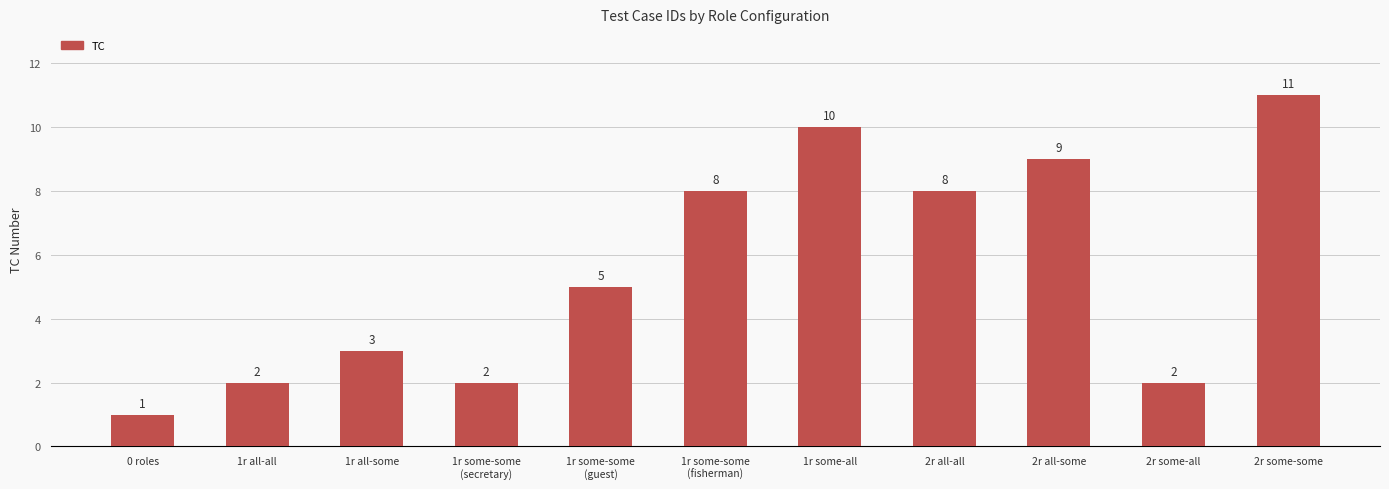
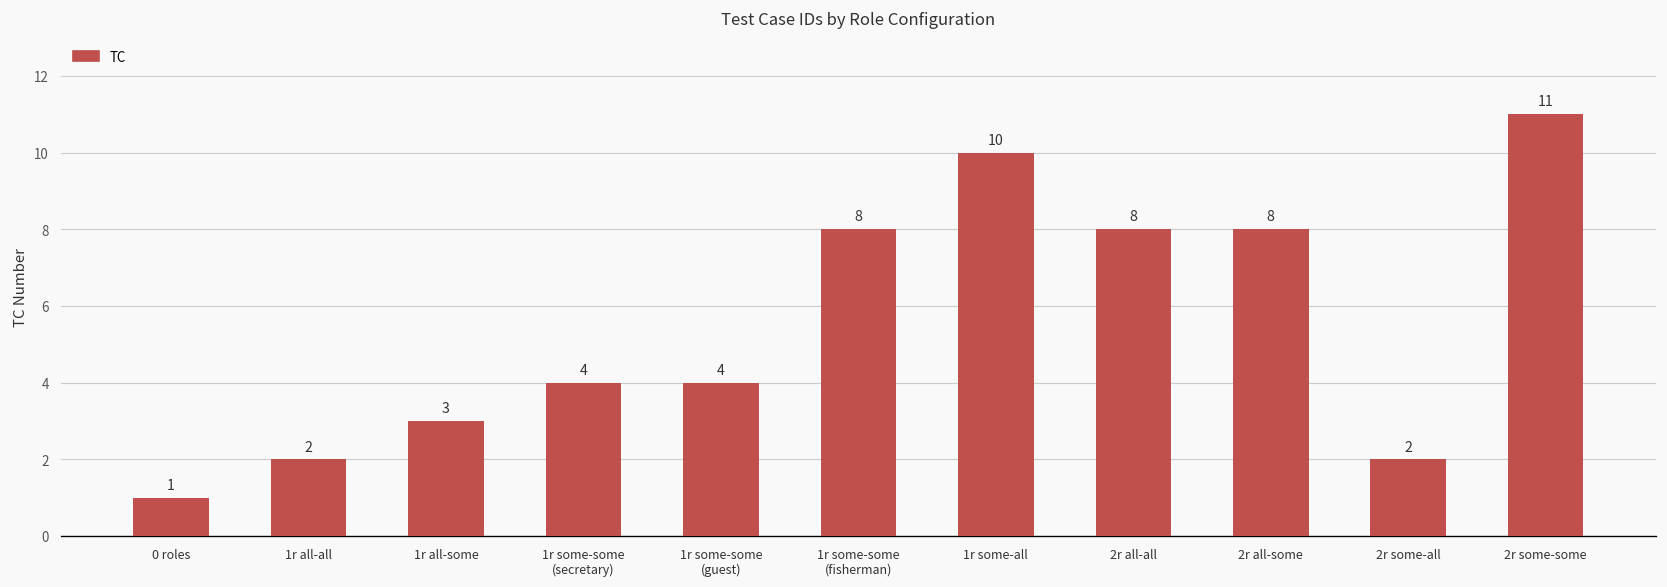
  {
    "0 roles": 1,
    "1r all-all": 2,
    "1r all-some": 3,
-   "1r some-some (secretary)": 2,
-   "1r some-some (guest)": 5,
+   "1r some-some (secretary)": 4,
+   "1r some-some (guest)": 4,
    "1r some-some (fisherman)": 8,
    "1r some-all": 10,
    "2r all-all": 8,
-   "2r all-some": 9,
+   "2r all-some": 8,
    "2r some-all": 2,
    "2r some-some": 11
  }
